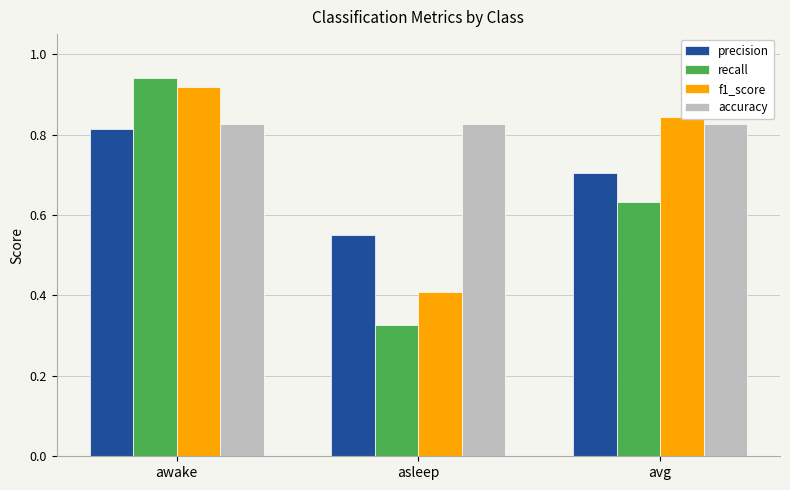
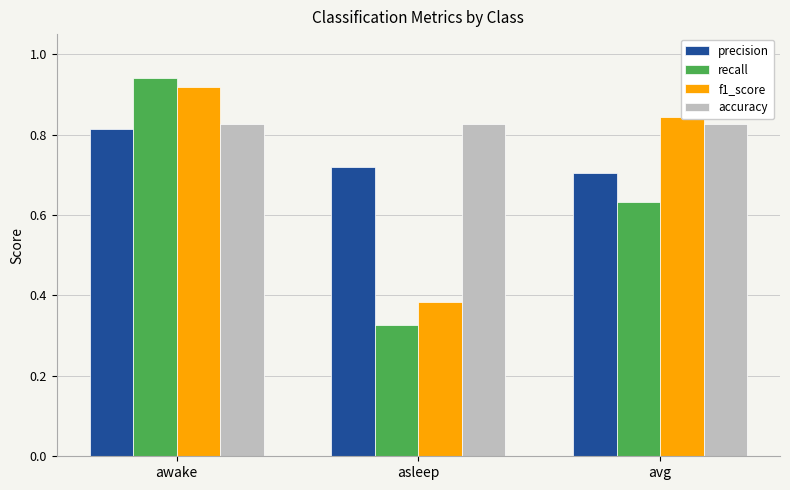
  {
    "precision": {
      "awake": 0.81,
-     "asleep": 0.55,
+     "asleep": 0.72,
      "avg": 0.71
    },
    "recall": {
      "awake": 0.94,
      "asleep": 0.33,
      "avg": 0.63
    },
    "f1_score": {
      "awake": 0.92,
-     "asleep": 0.41
+     "asleep": 0.38
    },
    "accuracy": {
      "awake": 0.83,
      "asleep": 0.83,
      "avg": 0.83
    }
  }
